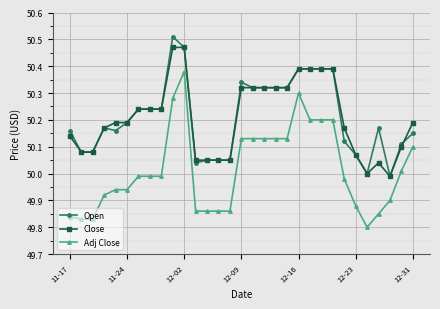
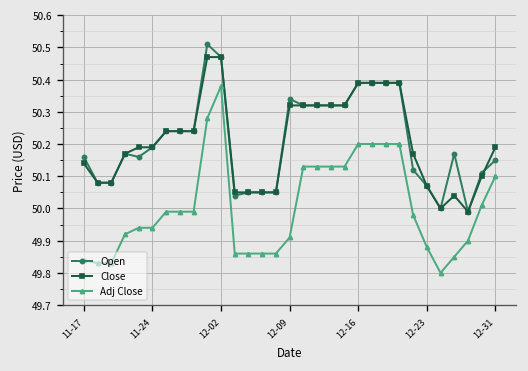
  {
    "Adj Close": {
      "11-24": 49.94,
      "12-02": 50.38,
-     "12-09": 50.13,
-     "12-16": 50.3,
+     "12-09": 49.91,
+     "12-16": 50.2,
      "12-23": 49.88,
      "12-31": 50.10
    }
  }
